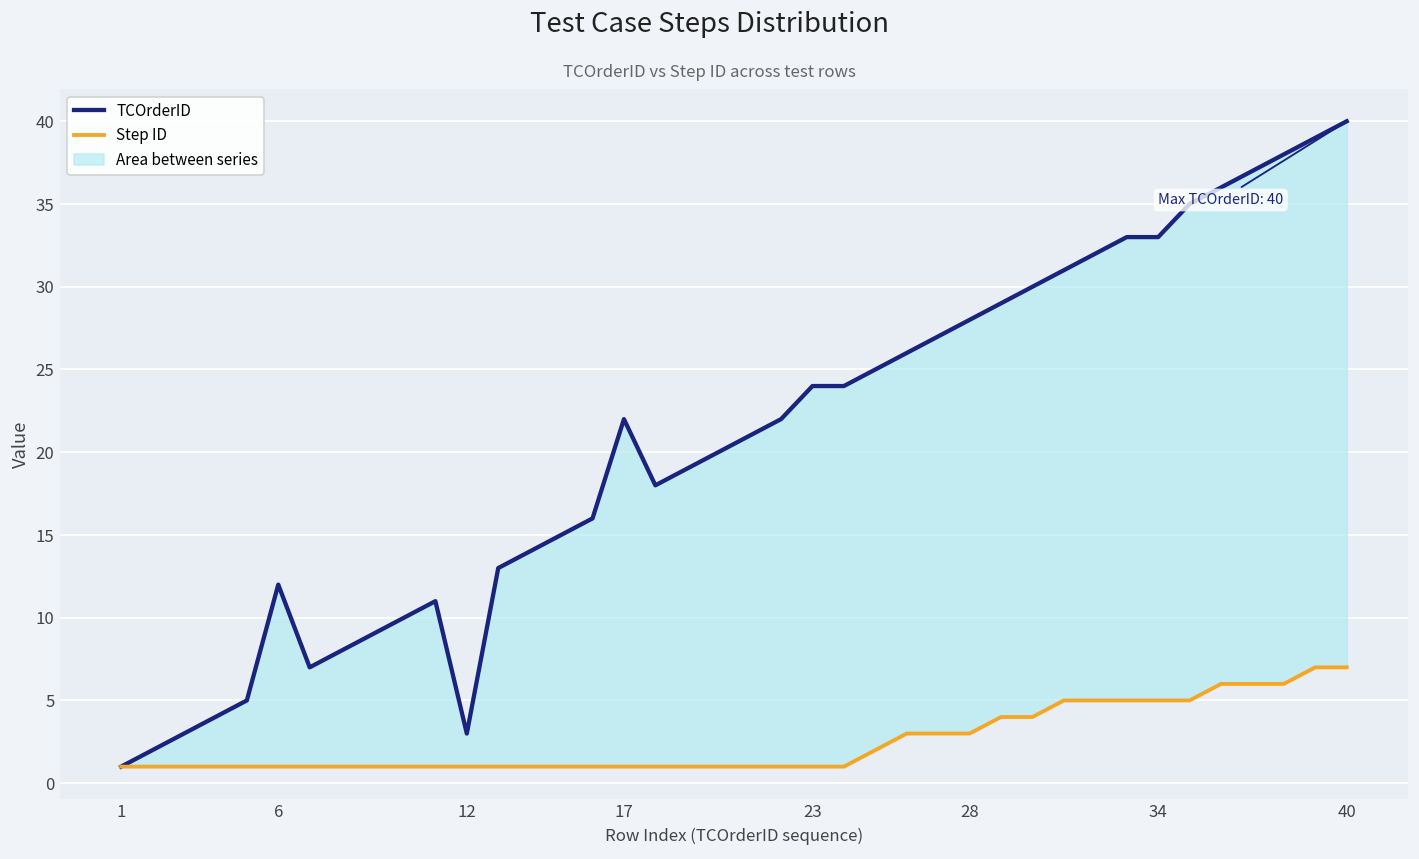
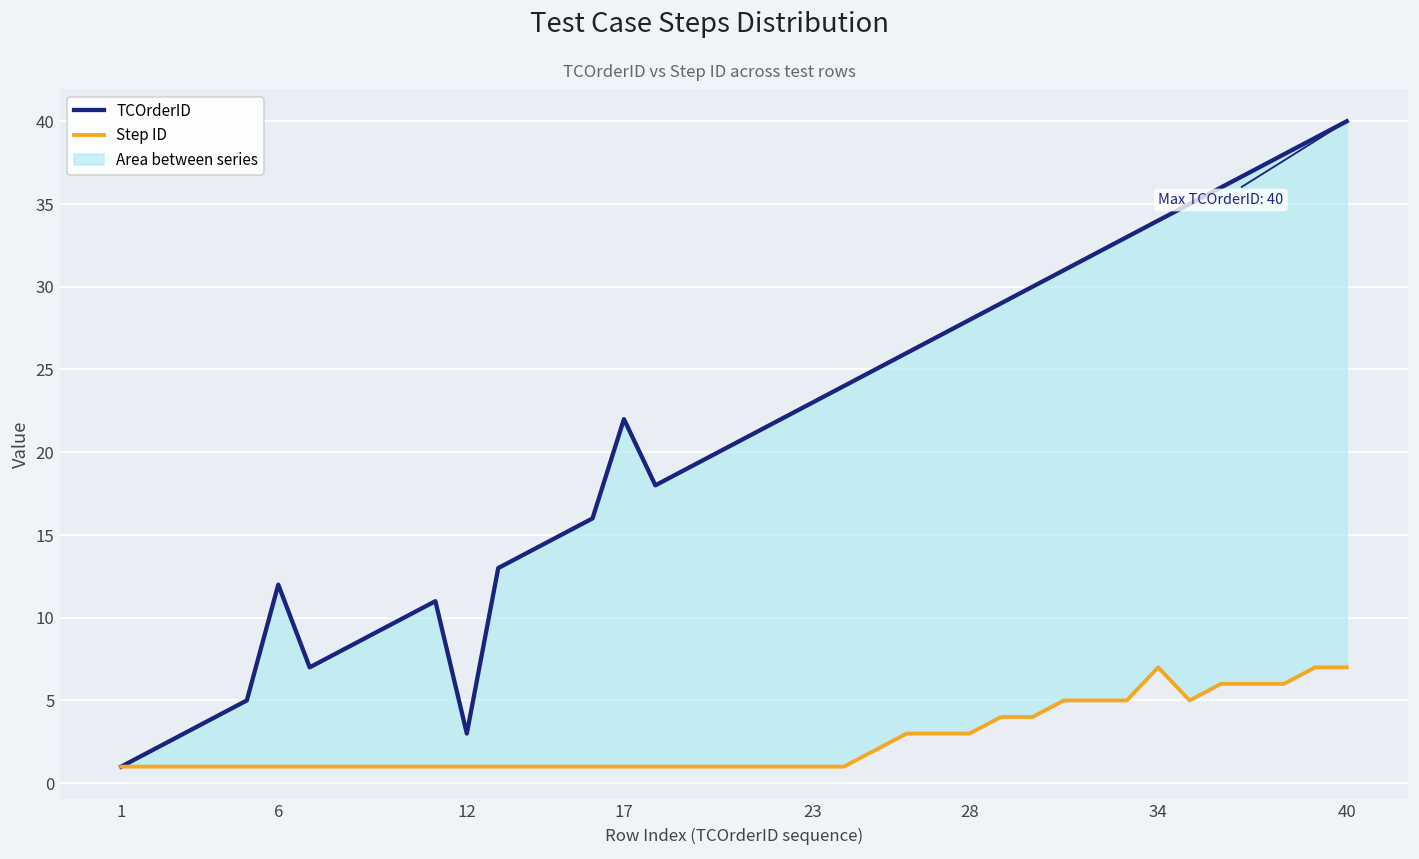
  {
    "TCOrderID": {
      "6": 12,
      "12": 3,
      "17": 22,
-     "23": 24,
+     "23": 23,
      "28": 28,
-     "34": 33,
+     "34": 34,
      "40": 40
    },
    "Step ID": {
      "6": 1,
      "12": 1,
      "17": 1,
      "23": 1,
      "28": 3,
-     "34": 5,
+     "34": 7,
      "40": 7
    }
  }
